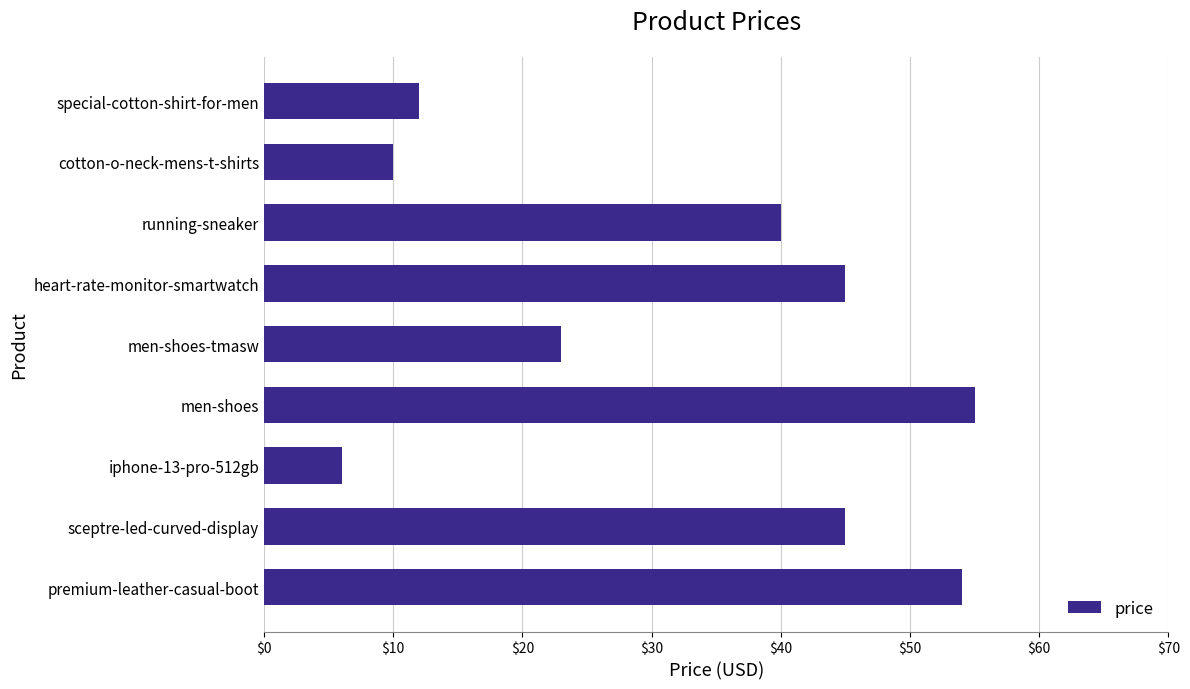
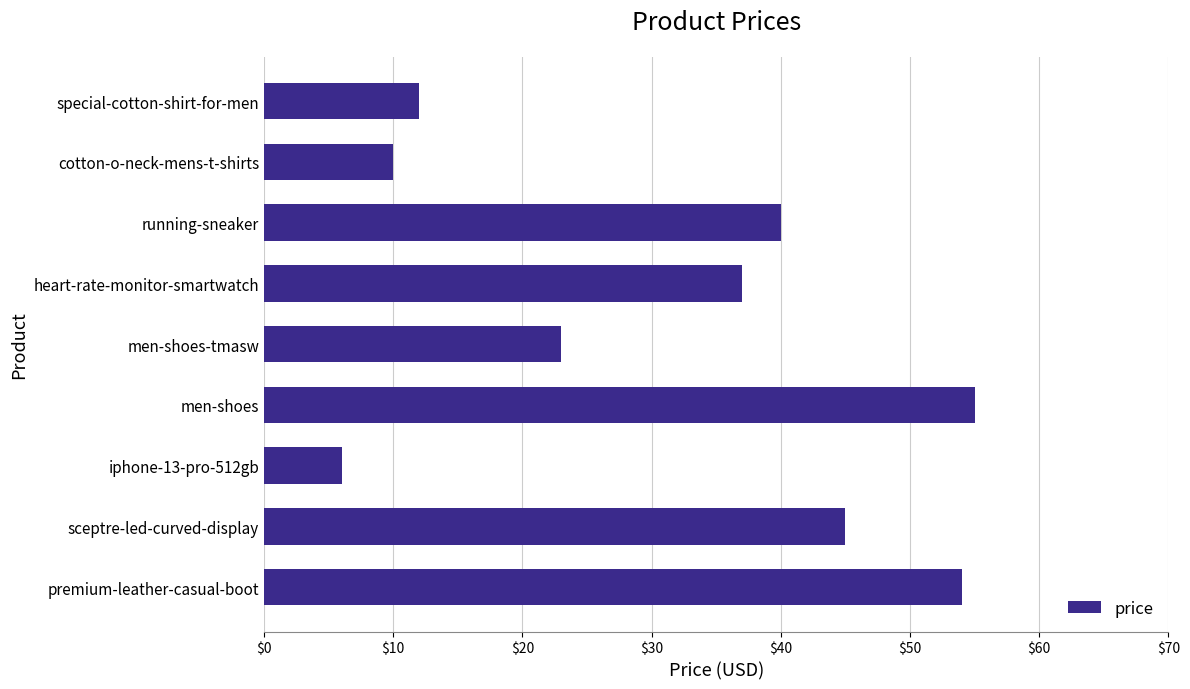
  {
    "special-cotton-shirt-for-men": "$12",
    "cotton-o-neck-mens-t-shirts": "$10",
    "running-sneaker": "$40",
-   "heart-rate-monitor-smartwatch": "$45",
+   "heart-rate-monitor-smartwatch": "$37",
    "men-shoes-tmasw": "$23",
    "men-shoes": "$55",
    "iphone-13-pro-512gb": "$6",
    "sceptre-led-curved-display": "$45",
    "premium-leather-casual-boot": "$54"
  }
